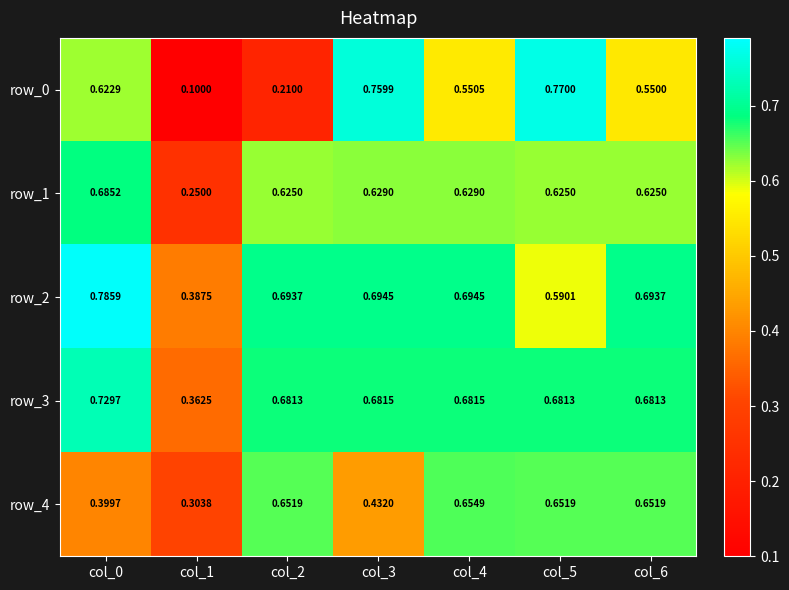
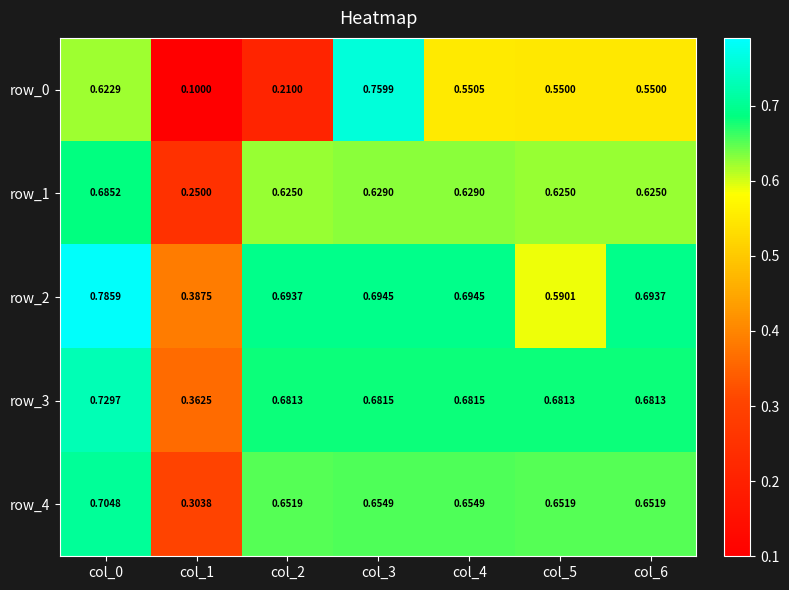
  {
    "row_0": {
      "col_0": 0.6229,
      "col_1": 0.1000,
      "col_2": 0.2100,
      "col_3": 0.7599,
      "col_4": 0.5505,
-     "col_5": 0.7700,
+     "col_5": 0.5500,
      "col_6": 0.5500
    },
    "row_1": {
      "col_0": 0.6852,
      "col_1": 0.2500,
      "col_2": 0.6250,
      "col_3": 0.6290,
      "col_4": 0.6290,
      "col_5": 0.6250,
      "col_6": 0.6250
    },
    "row_2": {
      "col_0": 0.7859,
      "col_1": 0.3875,
      "col_2": 0.6937,
      "col_3": 0.6945,
      "col_4": 0.6945,
      "col_5": 0.5901,
      "col_6": 0.6937
    },
    "row_3": {
      "col_0": 0.7297,
      "col_1": 0.3625,
      "col_2": 0.6813,
      "col_3": 0.6815,
      "col_4": 0.6815,
      "col_5": 0.6813,
      "col_6": 0.6813
    },
    "row_4": {
-     "col_0": 0.3997,
+     "col_0": 0.7048,
      "col_1": 0.3038,
      "col_2": 0.6519,
-     "col_3": 0.4320,
+     "col_3": 0.6549,
      "col_4": 0.6549,
      "col_5": 0.6519,
      "col_6": 0.6519
    }
  }
